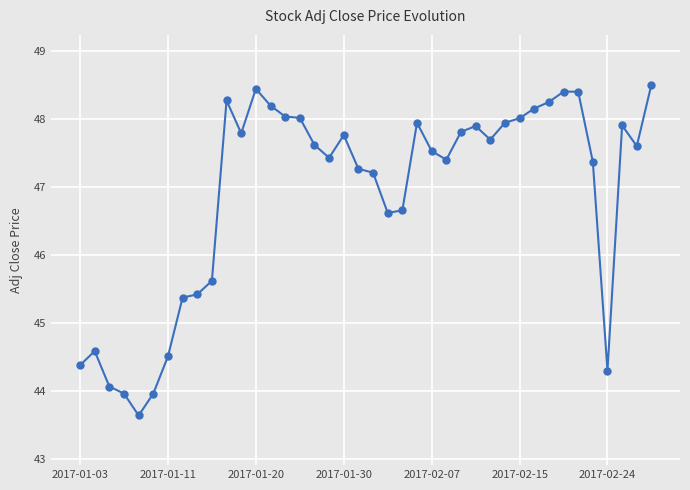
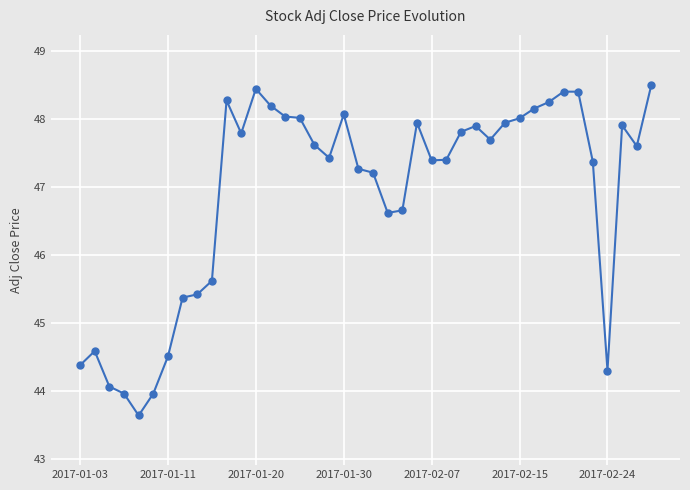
  {
    "2017-01-03": 44.4,
    "2017-01-11": 44.5,
    "2017-01-20": 48.4,
-   "2017-01-30": 47.8,
-   "2017-02-07": 47.5,
+   "2017-01-30": 48.1,
+   "2017-02-07": 47.4,
    "2017-02-15": 48.0,
    "2017-02-24": 44.3
  }
